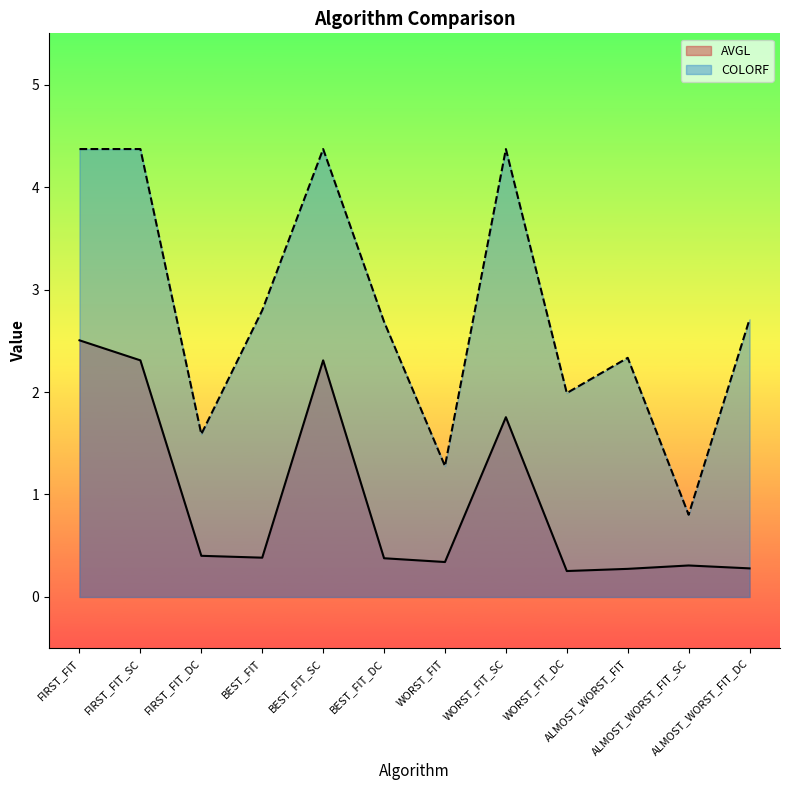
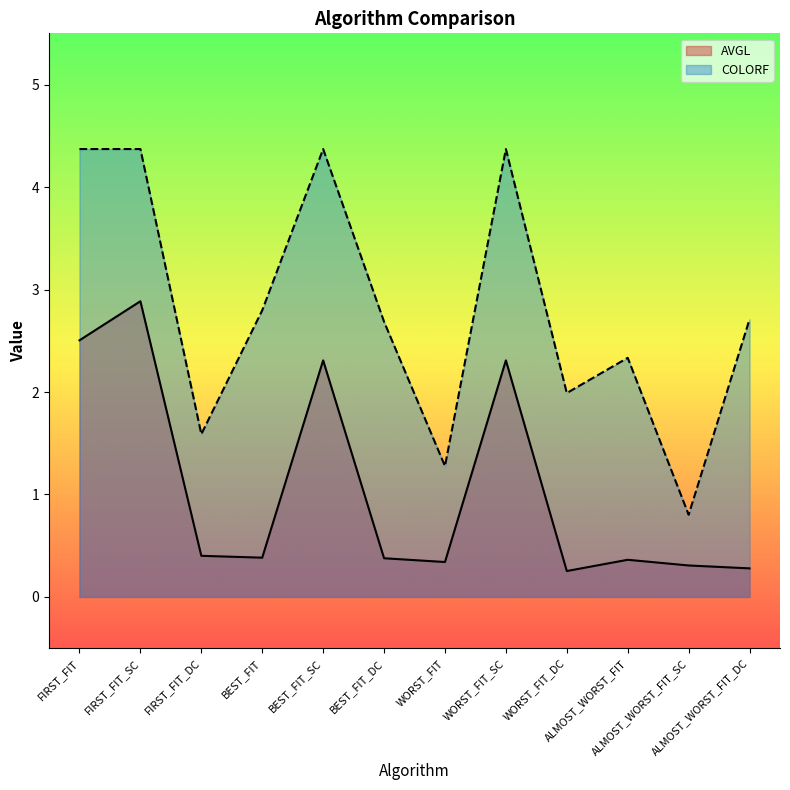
  {
    "AVGL": {
      "FIRST_FIT": 2.50,
-     "FIRST_FIT_SC": 2.31,
+     "FIRST_FIT_SC": 2.89,
      "FIRST_FIT_DC": 0.40,
      "BEST_FIT": 0.38,
      "BEST_FIT_SC": 2.31,
      "BEST_FIT_DC": 0.38,
      "WORST_FIT": 0.34,
-     "WORST_FIT_SC": 1.75,
+     "WORST_FIT_SC": 2.31,
      "WORST_FIT_DC": 0.25,
-     "ALMOST_WORST_FIT": 0.27,
+     "ALMOST_WORST_FIT": 0.36,
      "ALMOST_WORST_FIT_SC": 0.31,
      "ALMOST_WORST_FIT_DC": 0.28
    },
    "COLORF": {
      "FIRST_FIT": 4.37,
      "FIRST_FIT_SC": 4.37,
      "FIRST_FIT_DC": 1.59,
      "BEST_FIT": 2.80,
      "BEST_FIT_SC": 4.37,
      "BEST_FIT_DC": 2.69,
      "WORST_FIT": 1.28,
      "WORST_FIT_SC": 4.37,
      "WORST_FIT_DC": 1.99,
      "ALMOST_WORST_FIT": 2.33,
      "ALMOST_WORST_FIT_SC": 0.80,
      "ALMOST_WORST_FIT_DC": 2.71
    }
  }
